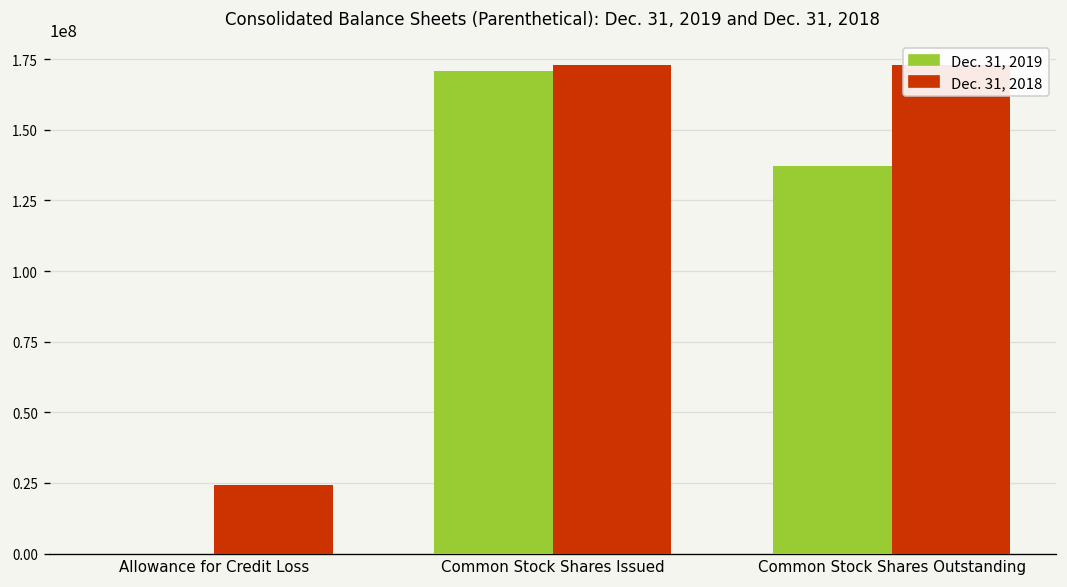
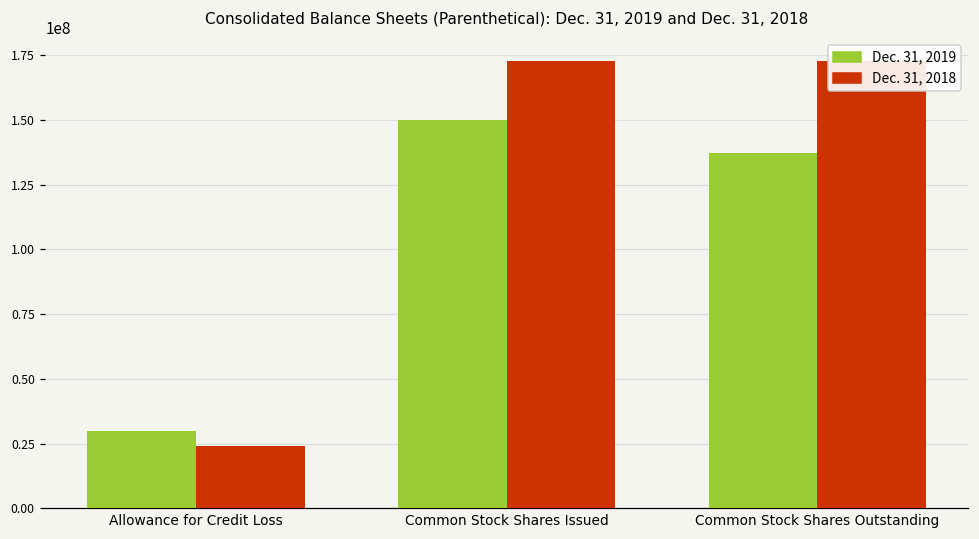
  {
    "Dec. 31, 2019": {
-     "Allowance for Credit Loss": 0,
-     "Common Stock Shares Issued": 171000000,
+     "Allowance for Credit Loss": 30000000,
+     "Common Stock Shares Issued": 150000000,
      "Common Stock Shares Outstanding": 137000000
    },
    "Dec. 31, 2018": {
      "Allowance for Credit Loss": 24000000,
      "Common Stock Shares Issued": 173000000
    }
  }
